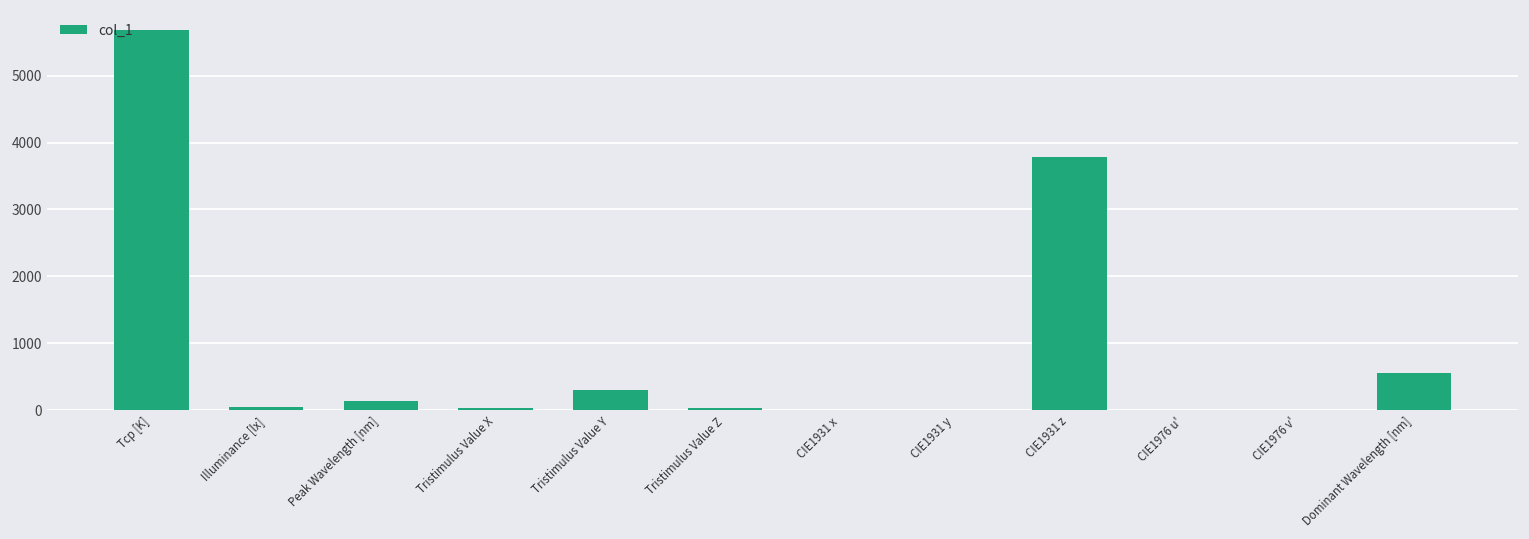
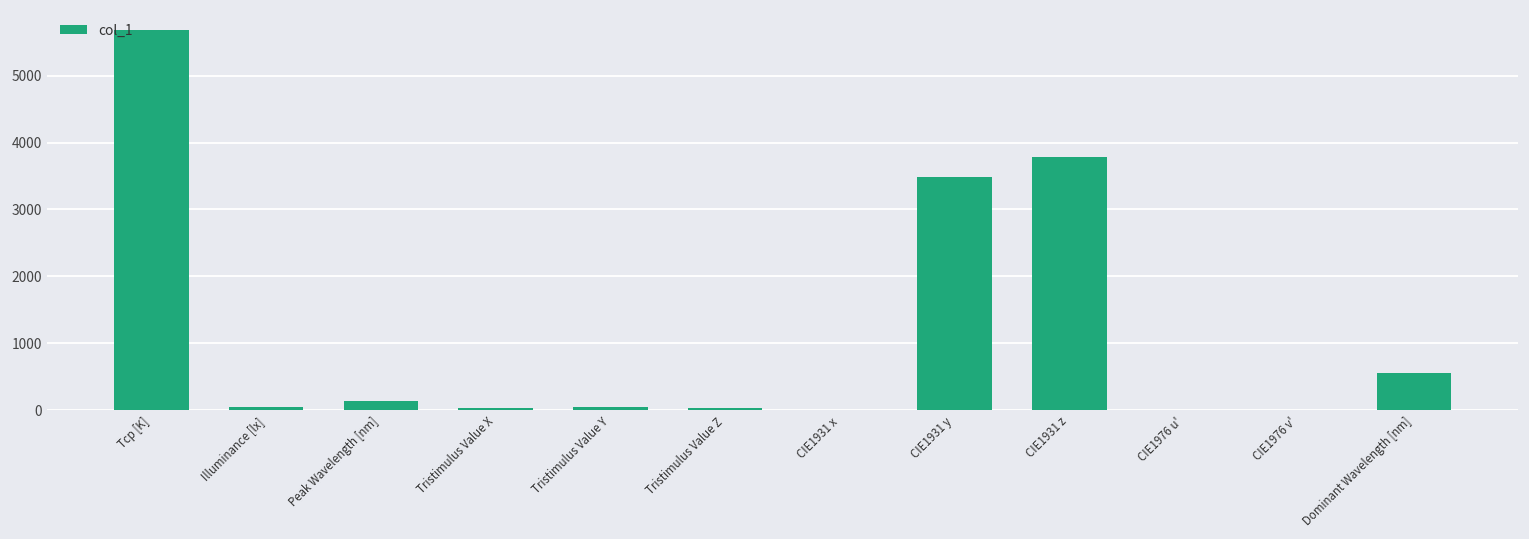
  {
    "Tcp [K]": 5700,
    "Illuminance [lx]": 0,
    "Peak Wavelength [nm]": 100,
-   "Tristimulus Value Y": 300,
-   "CIE1931 y": 0,
+   "Tristimulus Value Y": 0,
+   "CIE1931 y": 3500,
    "CIE1931 z": 3800,
    "Dominant Wavelength [nm]": 500
  }
